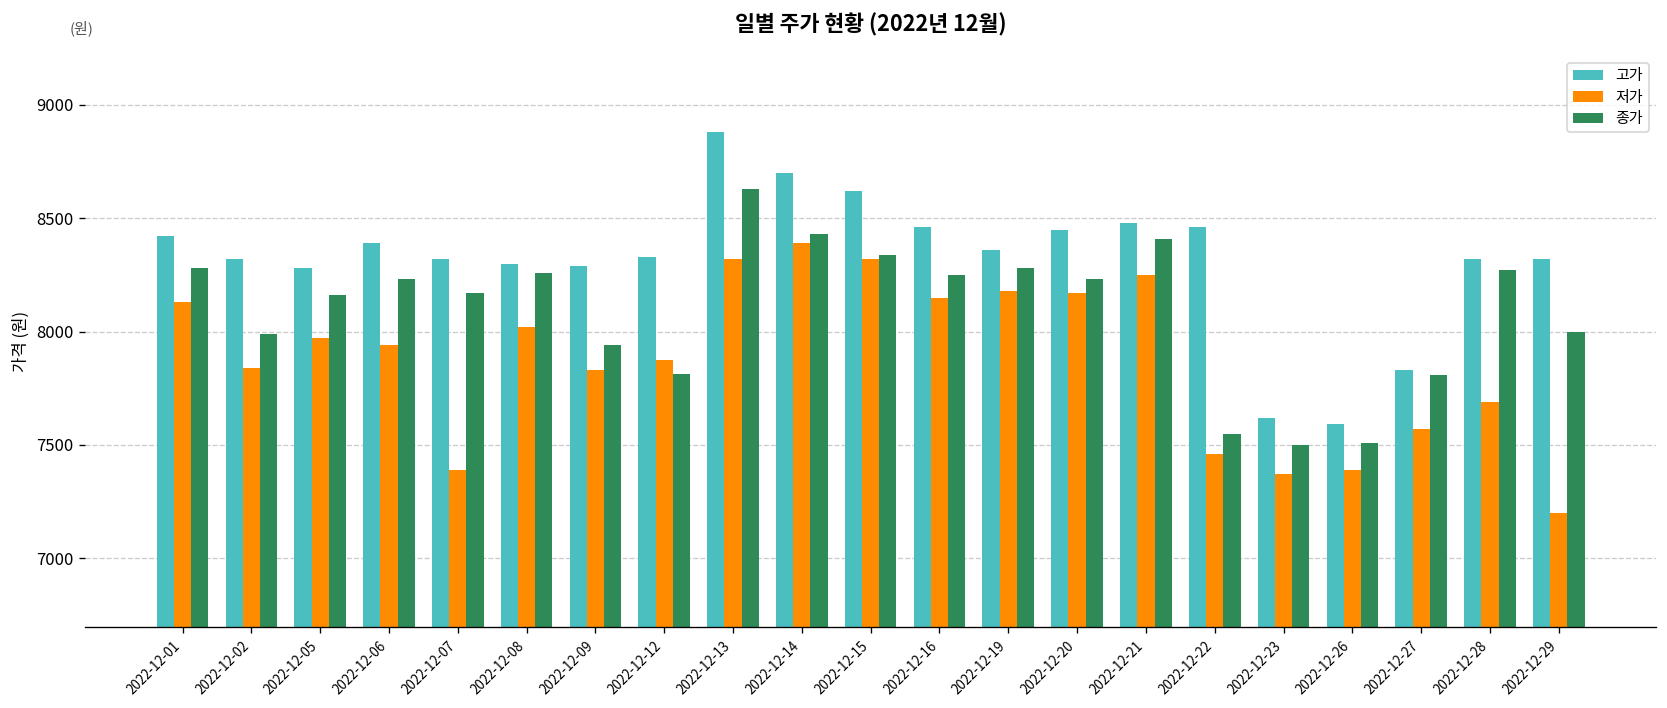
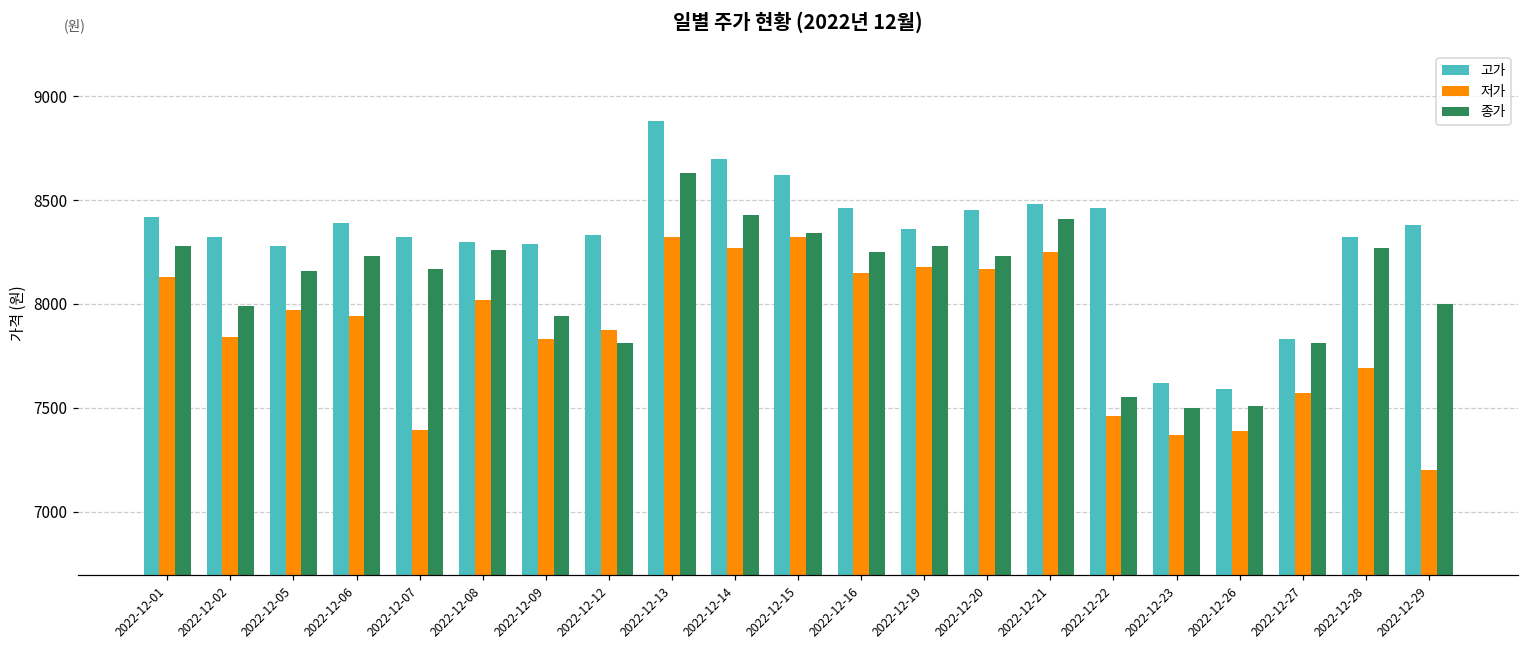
  {
    "고가": {
      "2022-12-01": 8420,
      "2022-12-02": 8320,
      "2022-12-05": 8280,
      "2022-12-06": 8390,
      "2022-12-07": 8320,
      "2022-12-08": 8300,
      "2022-12-09": 8290,
      "2022-12-12": 8330,
      "2022-12-13": 8880,
      "2022-12-14": 8700,
      "2022-12-15": 8620,
      "2022-12-16": 8460,
      "2022-12-19": 8360,
      "2022-12-20": 8450,
      "2022-12-21": 8480,
      "2022-12-22": 8460,
      "2022-12-23": 7620,
      "2022-12-26": 7590,
      "2022-12-27": 7830,
      "2022-12-28": 8320,
-     "2022-12-29": 8320
+     "2022-12-29": 8380
    },
    "저가": {
      "2022-12-01": 8130,
      "2022-12-02": 7840,
      "2022-12-05": 7970,
      "2022-12-06": 7940,
      "2022-12-07": 7390,
      "2022-12-08": 8020,
      "2022-12-09": 7830,
      "2022-12-12": 7870,
      "2022-12-13": 8320,
-     "2022-12-14": 8390,
+     "2022-12-14": 8270,
      "2022-12-15": 8320,
      "2022-12-16": 8150,
      "2022-12-19": 8180,
      "2022-12-20": 8170,
      "2022-12-21": 8250,
      "2022-12-22": 7460,
      "2022-12-23": 7370,
      "2022-12-26": 7390,
      "2022-12-27": 7570,
      "2022-12-28": 7690,
      "2022-12-29": 7200
    },
    "종가": {
      "2022-12-01": 8280,
      "2022-12-02": 7990,
      "2022-12-05": 8160,
      "2022-12-06": 8230,
      "2022-12-07": 8170,
      "2022-12-08": 8260,
      "2022-12-09": 7940,
      "2022-12-12": 7810,
      "2022-12-13": 8630,
      "2022-12-14": 8430,
      "2022-12-15": 8340,
      "2022-12-16": 8250,
      "2022-12-19": 8280,
      "2022-12-20": 8230,
      "2022-12-21": 8410,
      "2022-12-22": 7550,
      "2022-12-23": 7500,
      "2022-12-26": 7510,
      "2022-12-27": 7810,
      "2022-12-28": 8270,
      "2022-12-29": 8000
    }
  }
